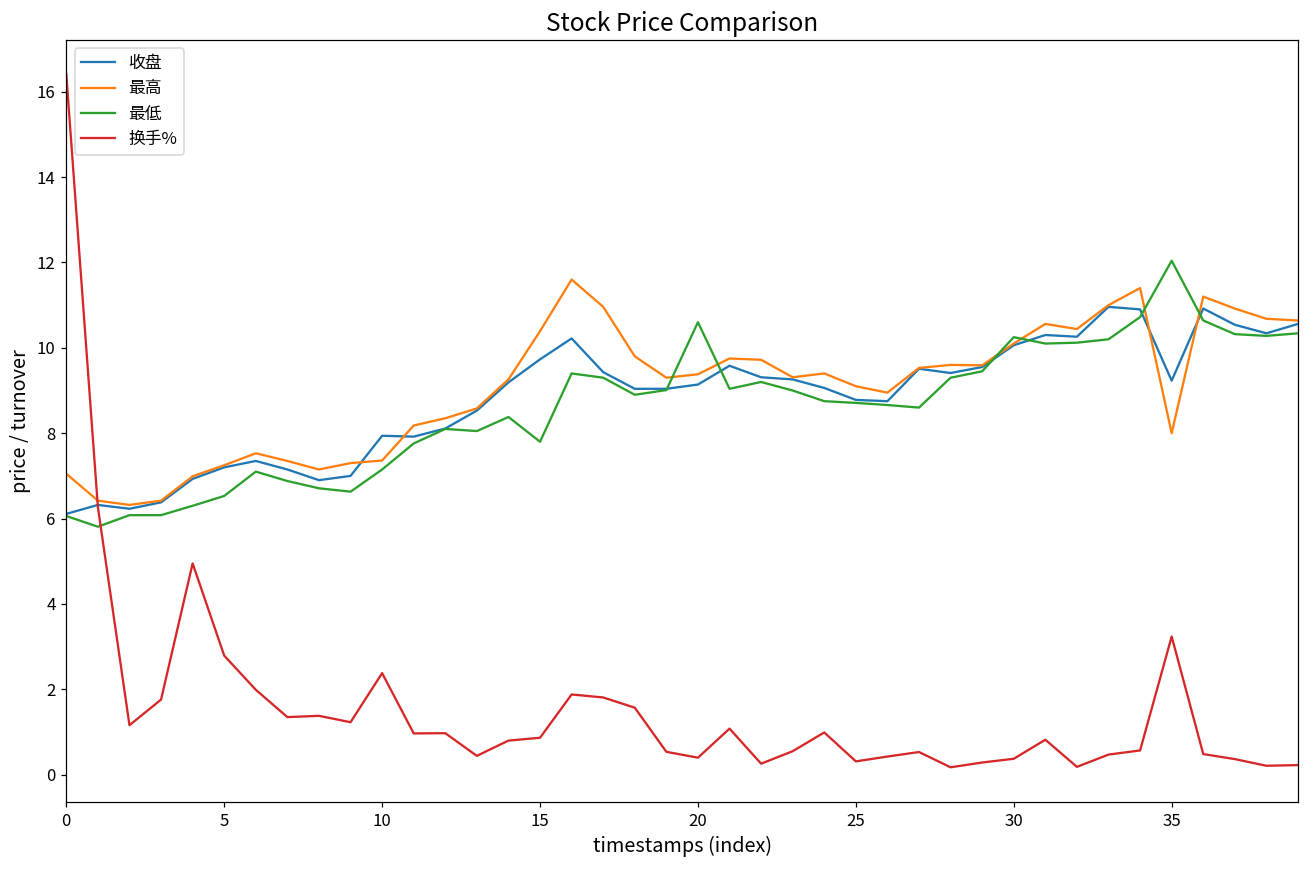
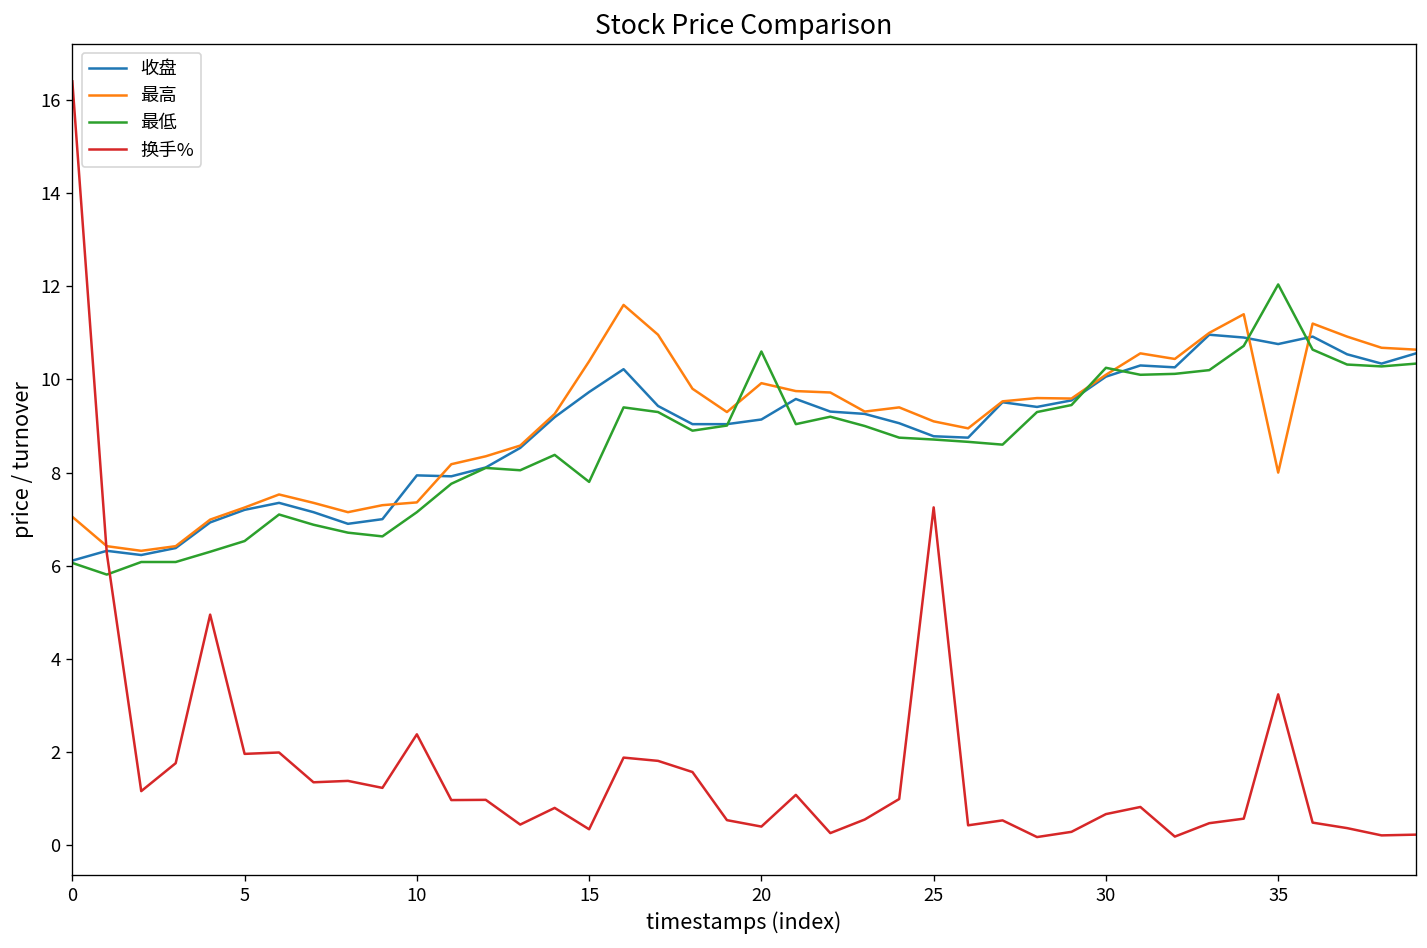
  {
    "收盘": {
      "10": 7.9,
      "15": 9.7,
      "20": 9.1,
      "25": 8.8,
-     "35": 9.2
+     "35": 10.8
    },
    "最高": {
      "0": 7.1,
      "10": 7.4,
      "15": 10.4,
-     "20": 9.4,
+     "20": 9.9,
      "25": 9.1,
      "35": 8.0
    },
    "最低": {
      "5": 6.5,
      "10": 7.2,
      "15": 7.8,
      "20": 10.6,
      "25": 8.7,
      "30": 10.3,
      "35": 12.0
    },
    "换手%": {
      "0": 16.4,
-     "5": 2.8,
+     "5": 2.0,
      "10": 2.4,
-     "15": 0.9,
+     "15": 0.3,
      "20": 0.4,
-     "25": 0.3,
-     "30": 0.4,
+     "25": 7.3,
+     "30": 0.7,
      "35": 3.2
    }
  }
